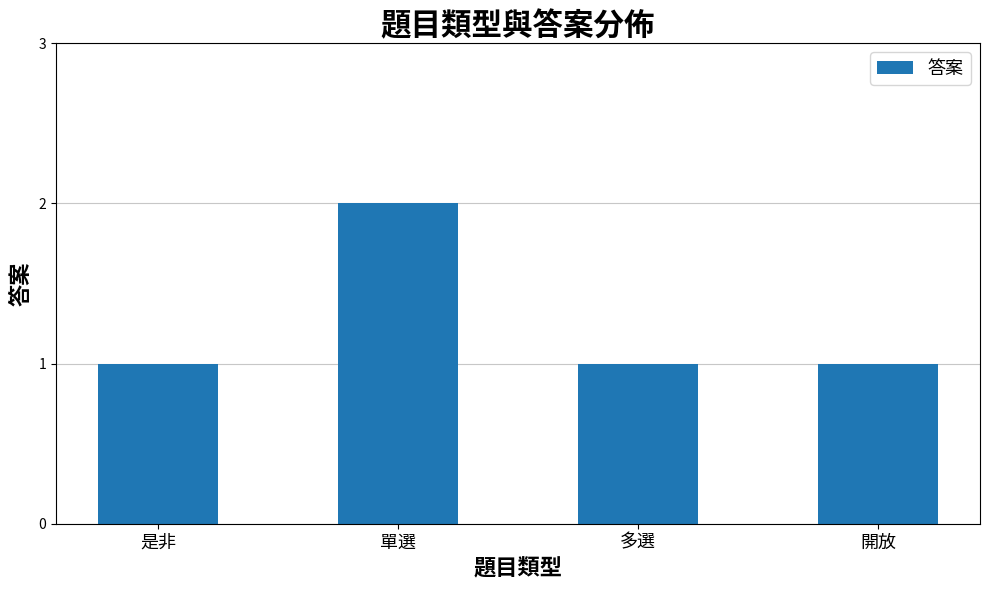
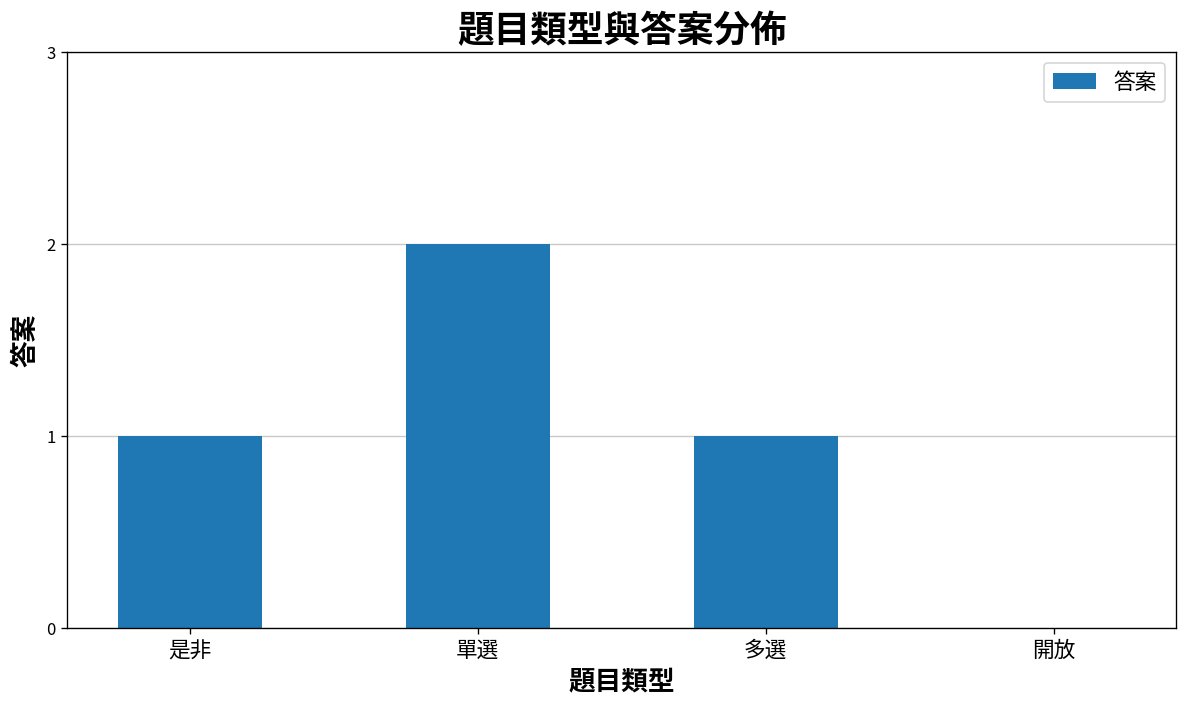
  {
    "是非": 1,
    "單選": 2,
    "多選": 1,
-   "開放": 1
+   "開放": 0
  }
